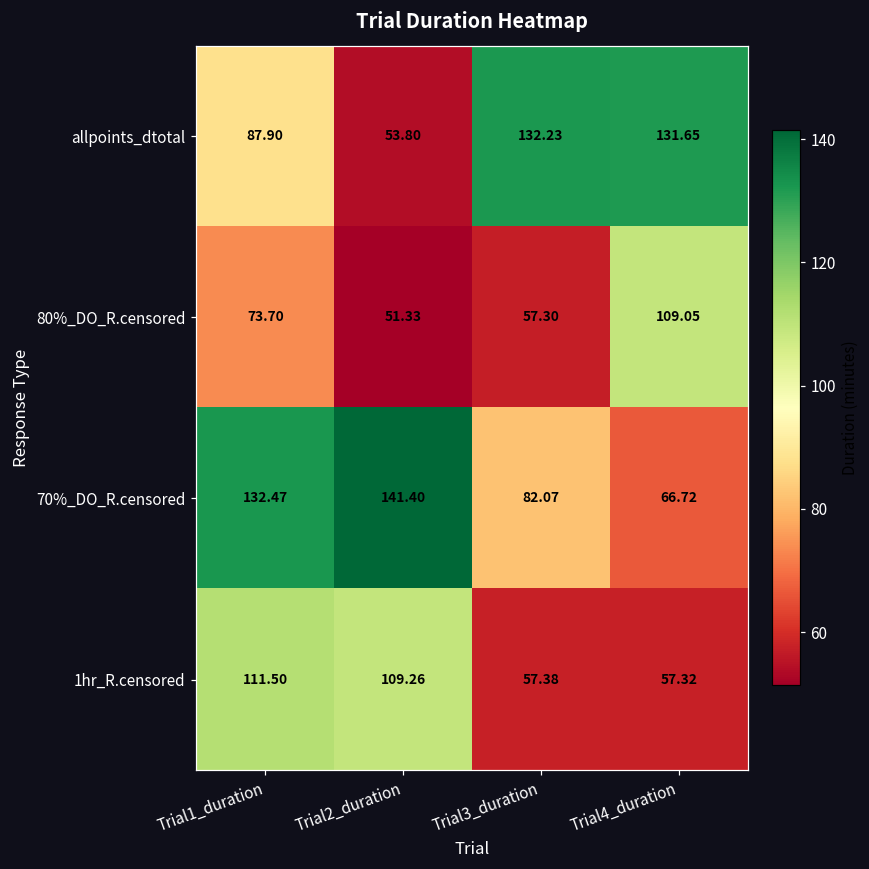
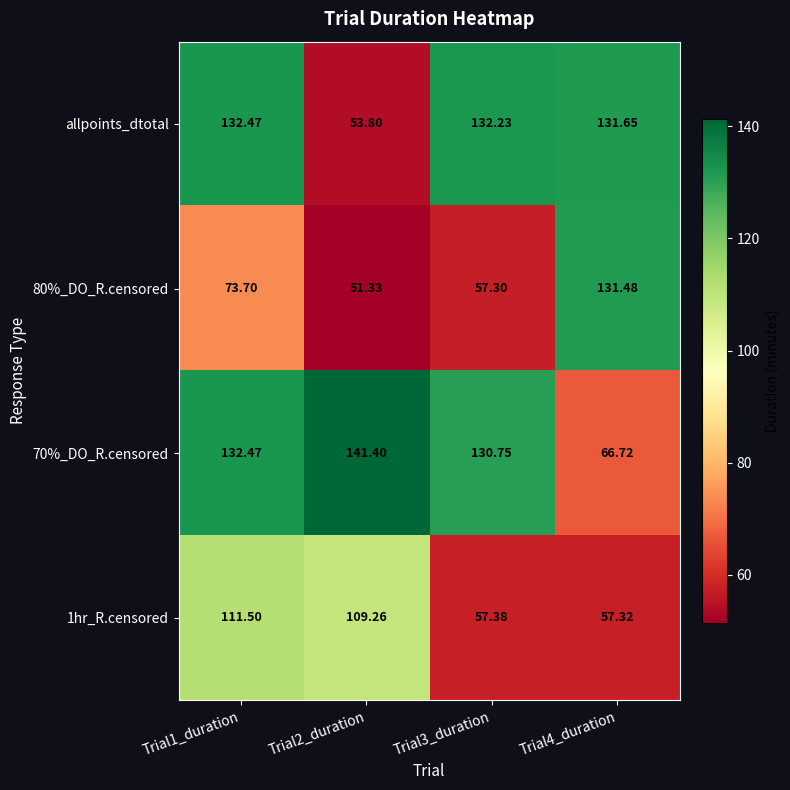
  {
    "allpoints_dtotal": {
-     "Trial1_duration": 87.90,
+     "Trial1_duration": 132.47,
      "Trial2_duration": 53.80,
      "Trial3_duration": 132.23,
      "Trial4_duration": 131.65
    },
    "80%_DO_R.censored": {
      "Trial1_duration": 73.70,
      "Trial2_duration": 51.33,
      "Trial3_duration": 57.30,
-     "Trial4_duration": 109.05
+     "Trial4_duration": 131.48
    },
    "70%_DO_R.censored": {
      "Trial1_duration": 132.47,
      "Trial2_duration": 141.40,
-     "Trial3_duration": 82.07,
+     "Trial3_duration": 130.75,
      "Trial4_duration": 66.72
    },
    "1hr_R.censored": {
      "Trial1_duration": 111.50,
      "Trial2_duration": 109.26,
      "Trial3_duration": 57.38,
      "Trial4_duration": 57.32
    }
  }
